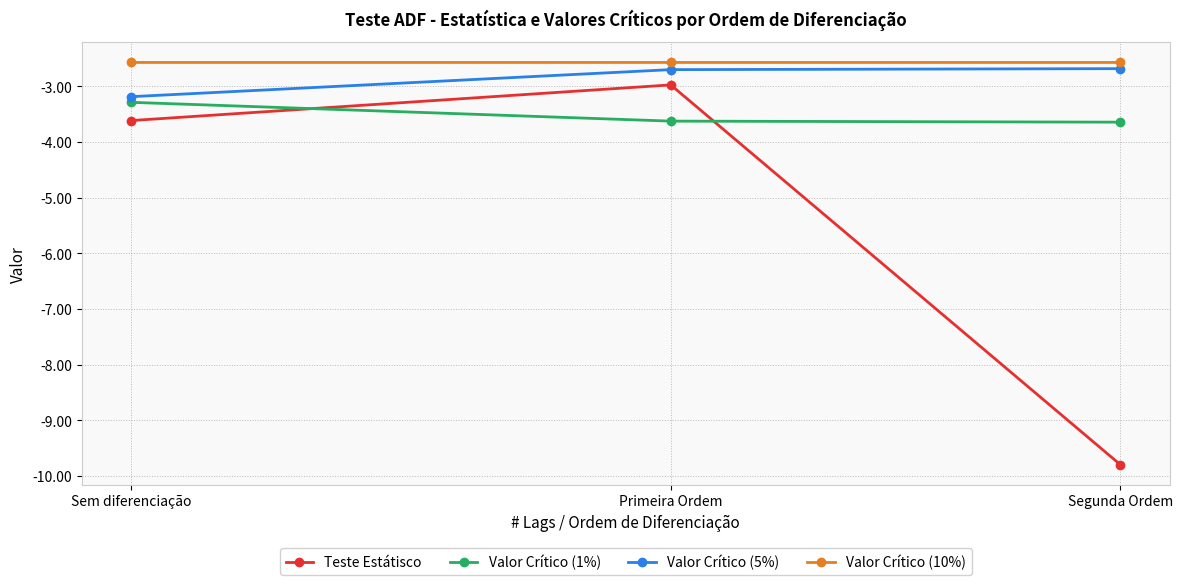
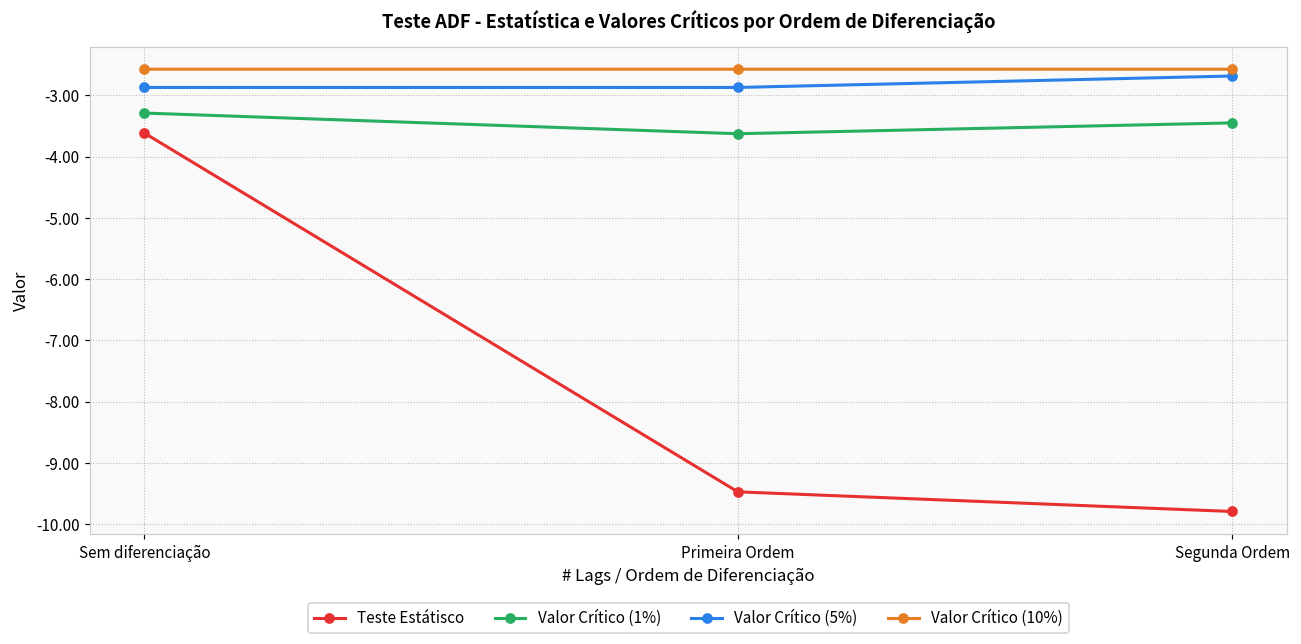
  {
    "Teste Estátisco": {
      "Sem diferenciação": -3.6,
-     "Primeira Ordem": -3.0,
+     "Primeira Ordem": -9.5,
      "Segunda Ordem": -9.8
    },
    "Valor Crítico (1%)": {
      "Sem diferenciação": -3.3,
      "Primeira Ordem": -3.6,
-     "Segunda Ordem": -3.6
+     "Segunda Ordem": -3.4
    },
    "Valor Crítico (5%)": {
-     "Sem diferenciação": -3.2,
-     "Primeira Ordem": -2.7,
+     "Sem diferenciação": -2.9,
+     "Primeira Ordem": -2.9,
      "Segunda Ordem": -2.7
    },
    "Valor Crítico (10%)": {
      "Sem diferenciação": -2.6,
      "Primeira Ordem": -2.6,
      "Segunda Ordem": -2.6
    }
  }
